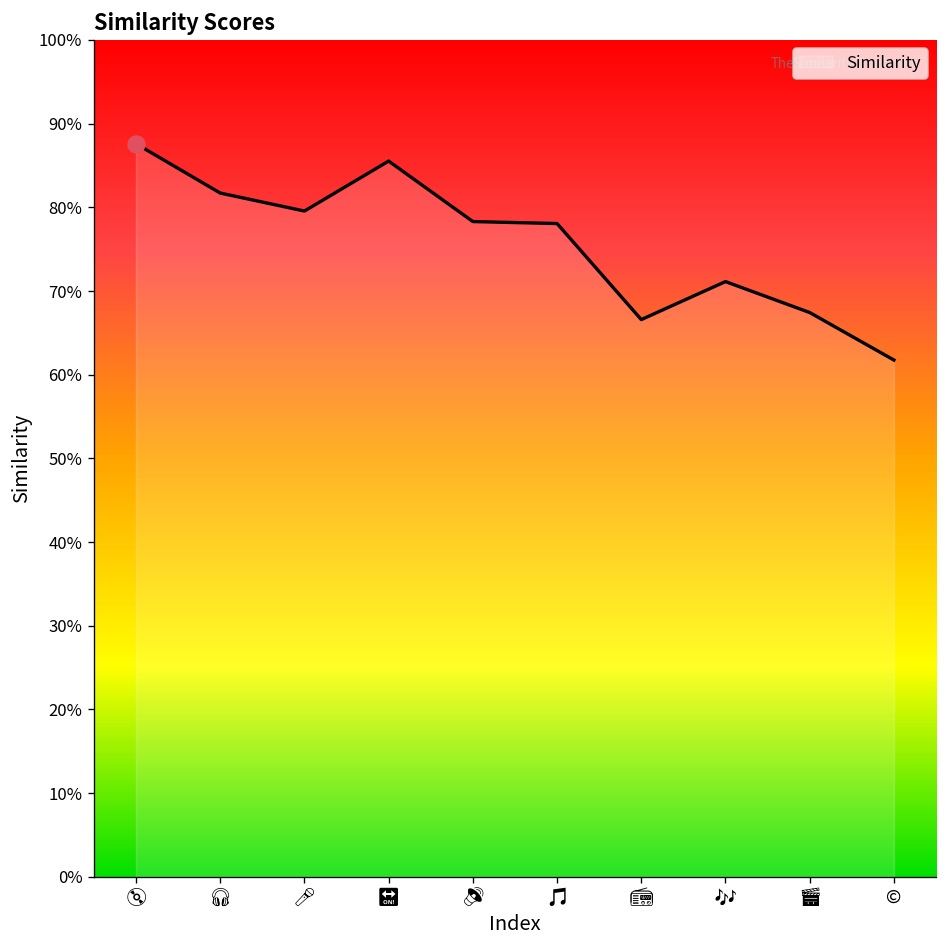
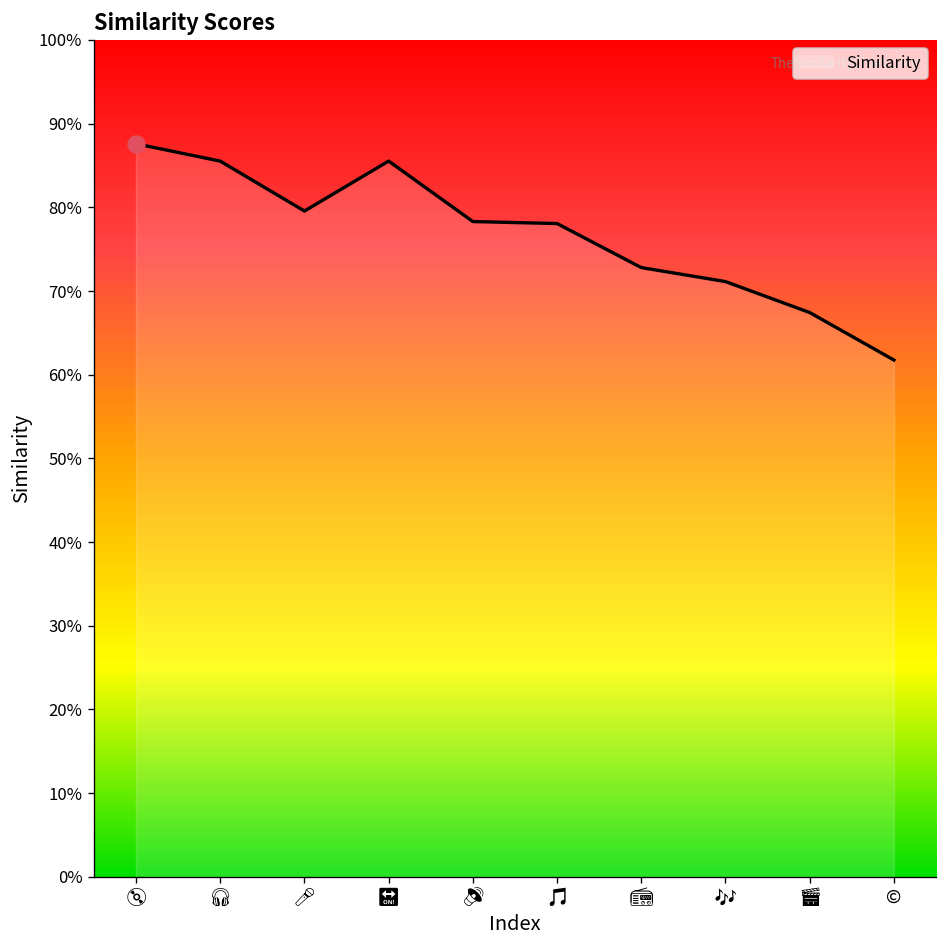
  {
    "Similarity": {
-     "🎧": "82%",
+     "🎧": "86%",
      "🎤": "80%",
      "🔛": "86%",
      "🔊": "78%",
      "🎵": "78%",
-     "📻": "67%",
+     "📻": "73%",
      "🎶": "71%",
      "🎬": "67%",
      "©": "62%"
    }
  }
